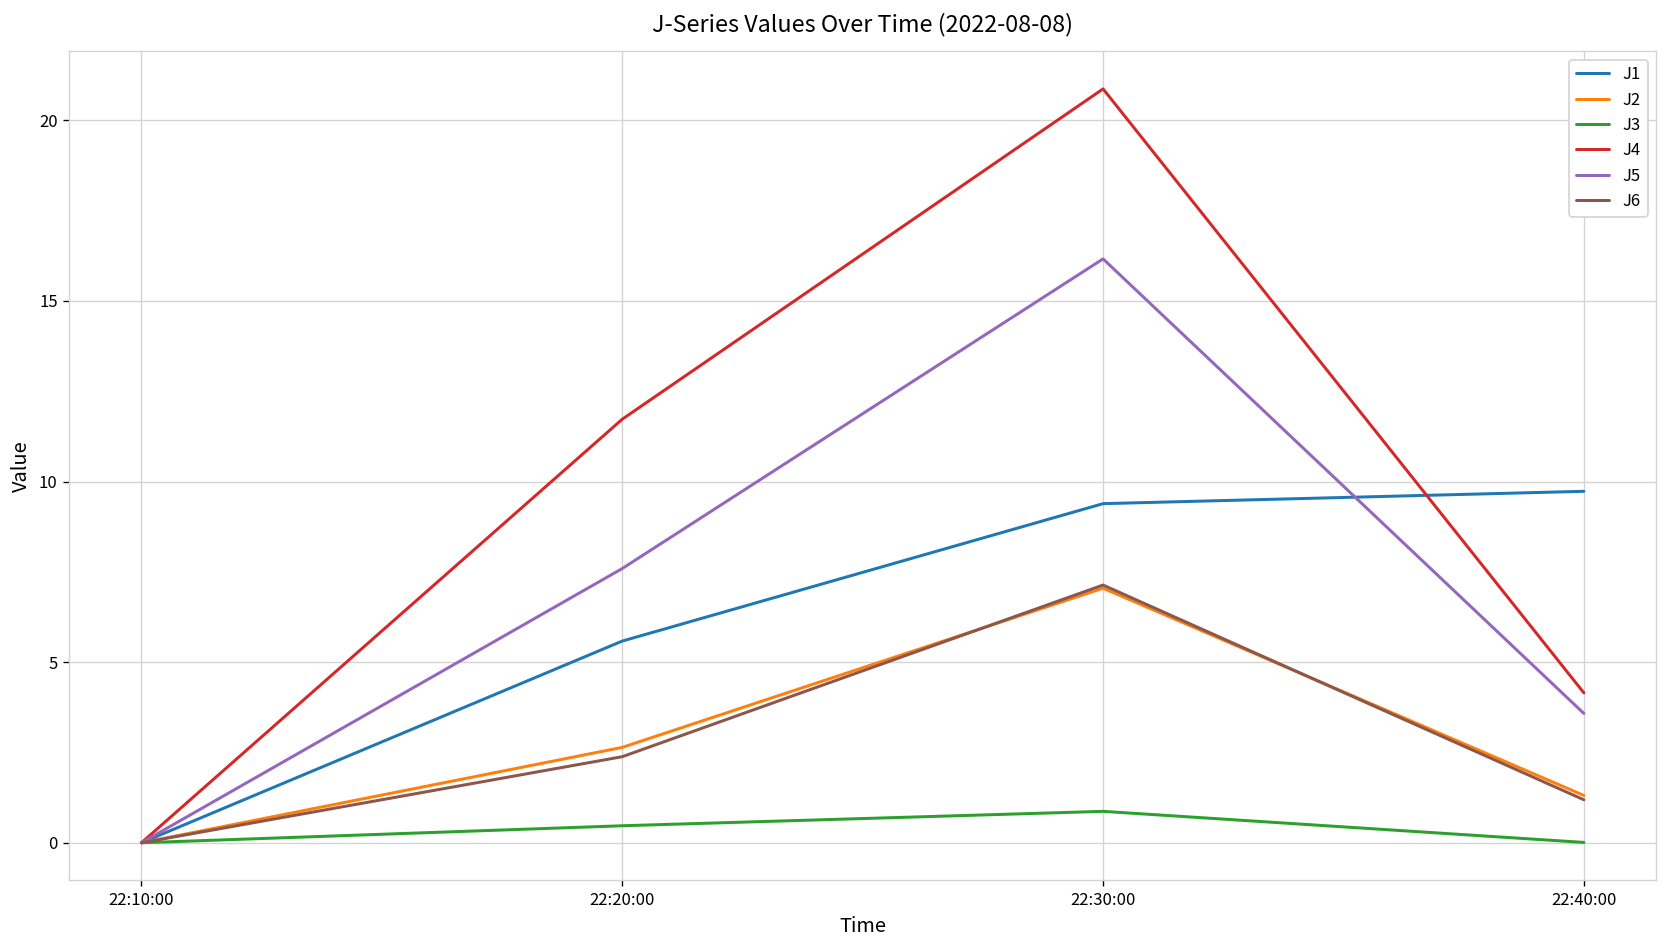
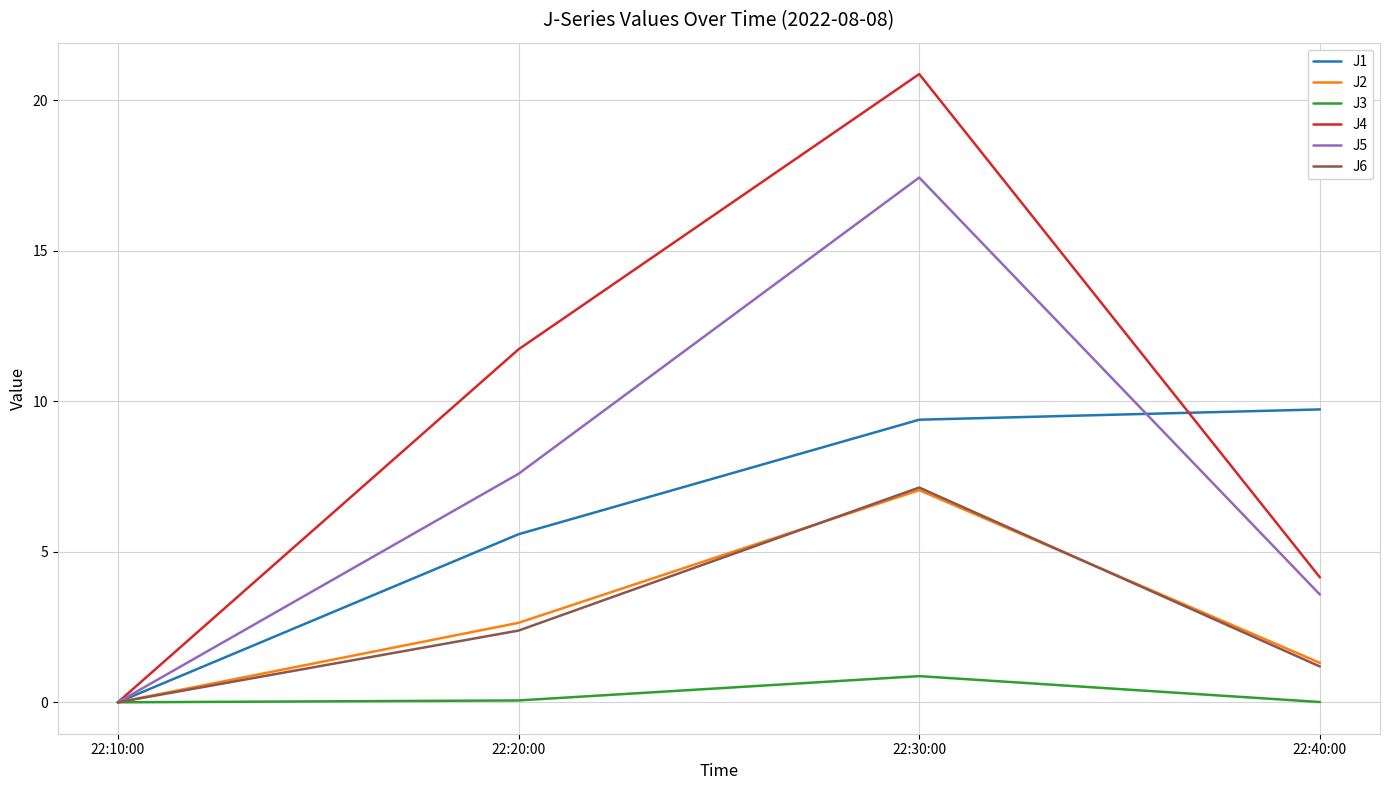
  {
    "J1": {
      "22:20:00": 5.6,
      "22:30:00": 9.4,
      "22:40:00": 9.7
    },
    "J2": {
      "22:20:00": 2.6,
      "22:30:00": 7.0,
      "22:40:00": 1.3
    },
    "J3": {
-     "22:20:00": 0.5,
+     "22:20:00": 0.1,
      "22:30:00": 0.9,
      "22:40:00": 0.0
    },
    "J4": {
      "22:20:00": 11.7,
      "22:30:00": 20.9,
      "22:40:00": 4.2
    },
    "J5": {
      "22:20:00": 7.6,
-     "22:30:00": 16.2,
+     "22:30:00": 17.4,
      "22:40:00": 3.6
    },
    "J6": {
      "22:20:00": 2.4,
      "22:30:00": 7.1,
      "22:40:00": 1.2
    }
  }
